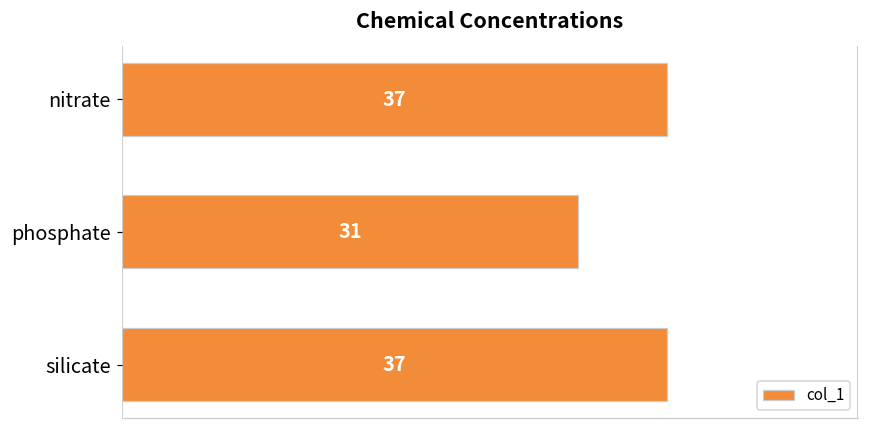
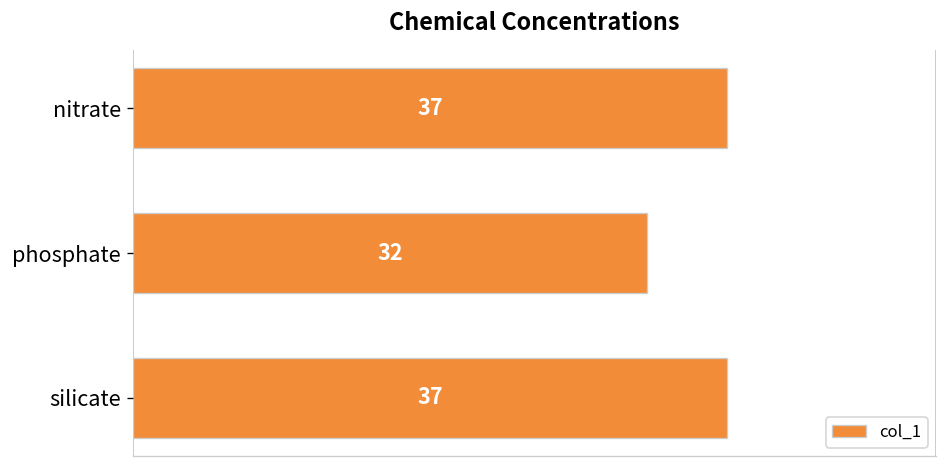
  {
    "nitrate": 37,
-   "phosphate": 31,
+   "phosphate": 32,
    "silicate": 37
  }
